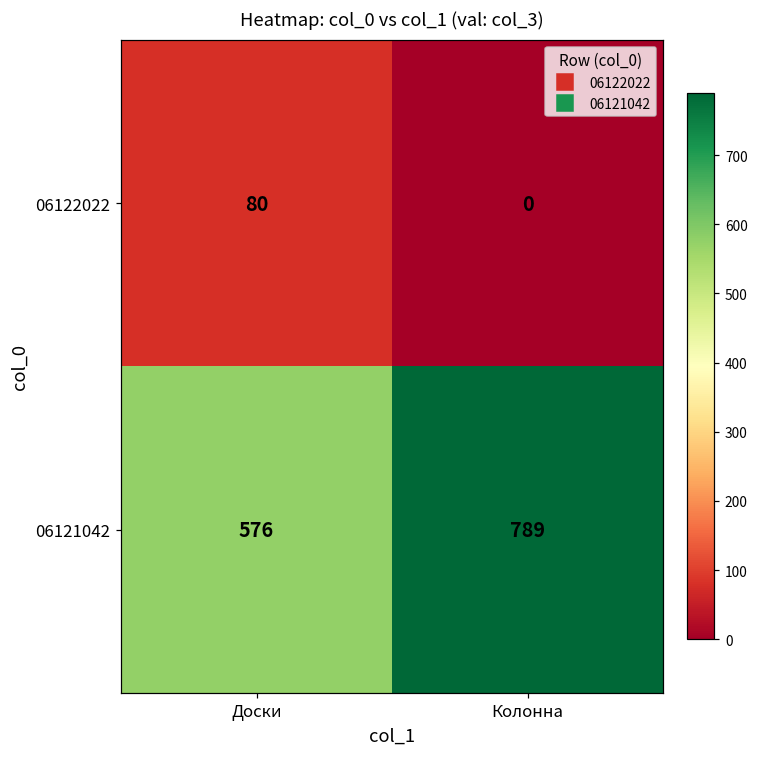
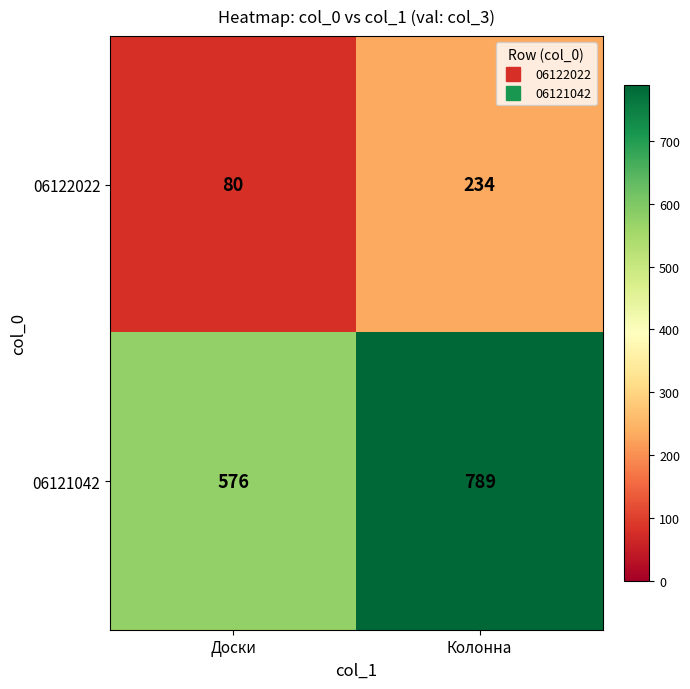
  {
    "06122022": {
      "Доски": 80,
-     "Колонна": 0
+     "Колонна": 234
    },
    "06121042": {
      "Доски": 576,
      "Колонна": 789
    }
  }
